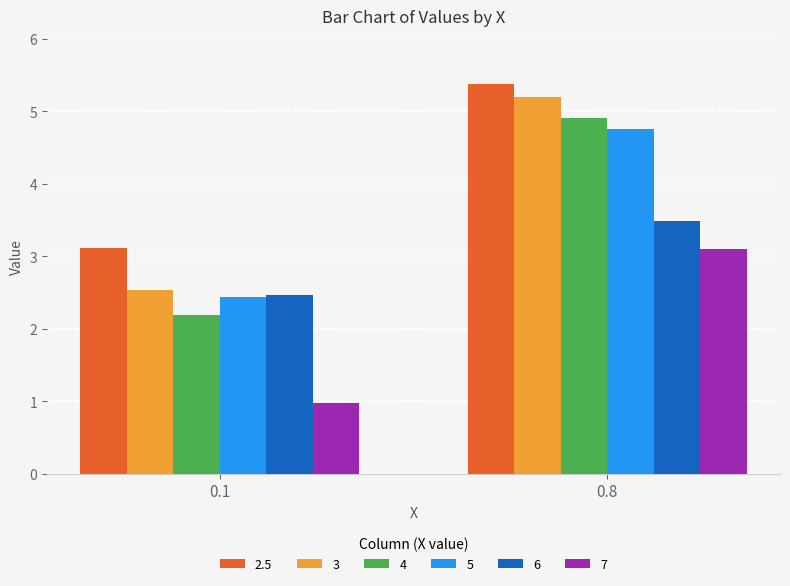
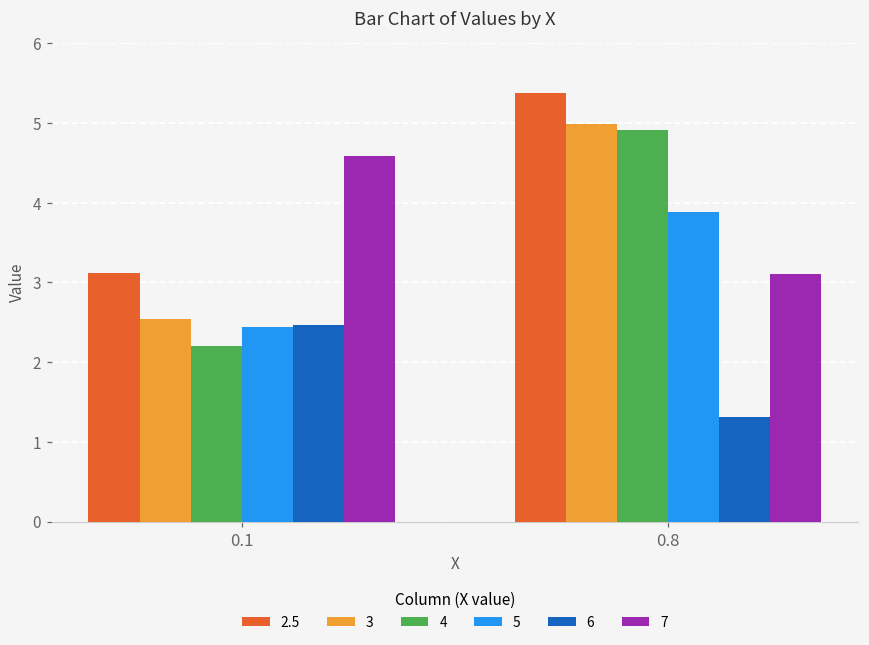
  {
    "2.5": {
      "0.1": 3.1,
      "0.8": 5.4
    },
    "3": {
      "0.1": 2.5,
-     "0.8": 5.2
+     "0.8": 5.0
    },
    "4": {
      "0.1": 2.2,
      "0.8": 4.9
    },
    "5": {
      "0.1": 2.4,
-     "0.8": 4.8
+     "0.8": 3.9
    },
    "6": {
      "0.1": 2.5,
-     "0.8": 3.5
+     "0.8": 1.3
    },
    "7": {
-     "0.1": 1.0,
+     "0.1": 4.6,
      "0.8": 3.1
    }
  }
